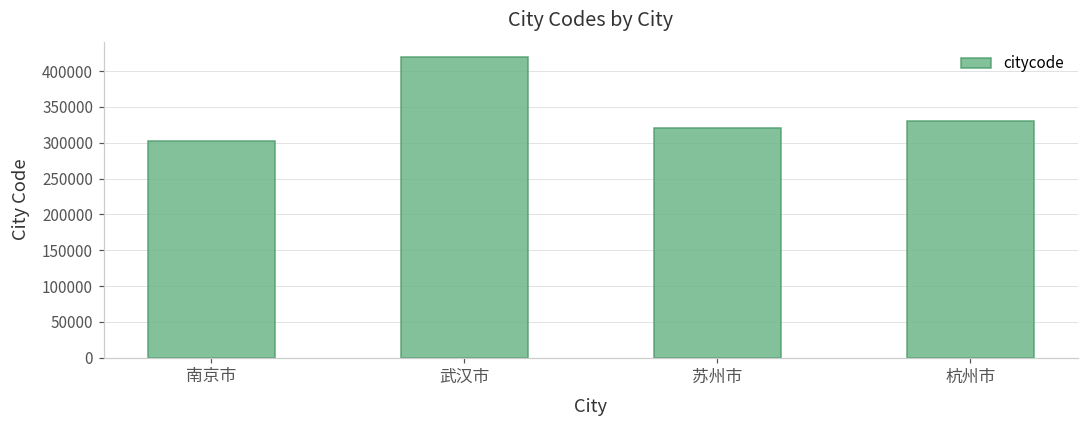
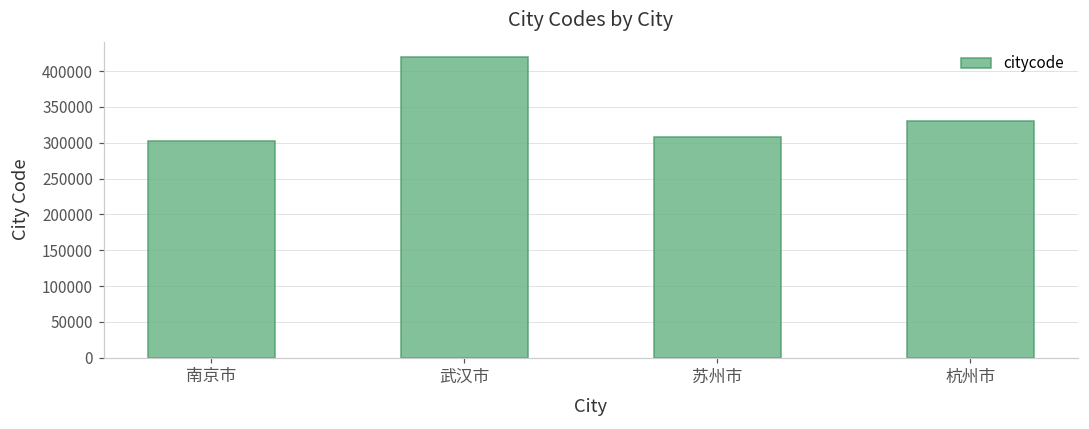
  {
    "南京市": 300000,
    "武汉市": 420000,
-   "苏州市": 320000,
+   "苏州市": 310000,
    "杭州市": 330000
  }
